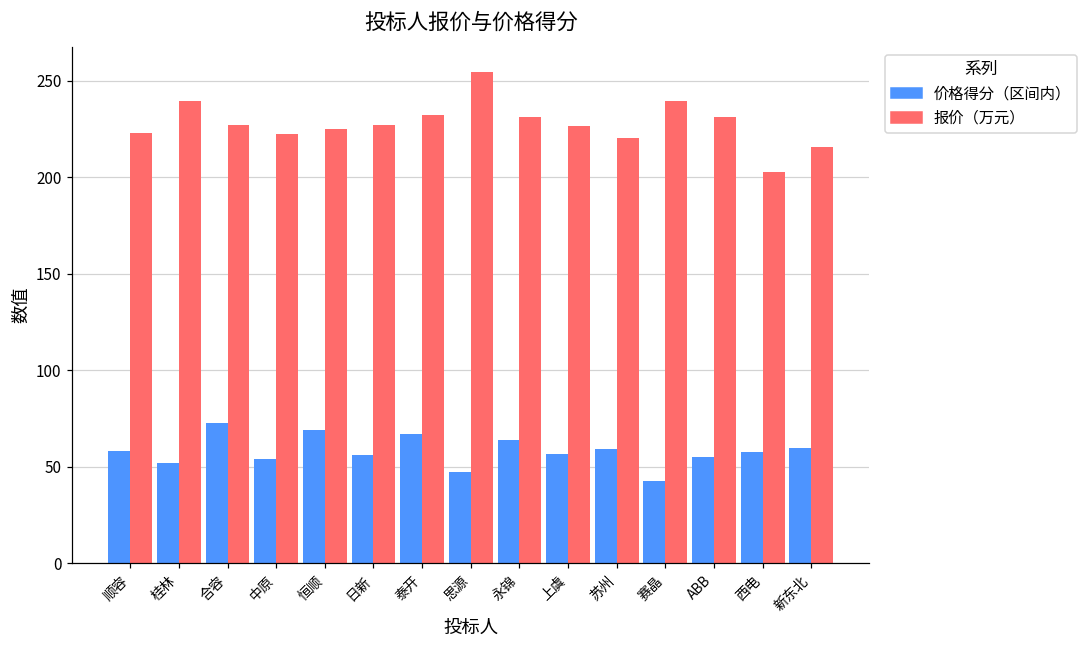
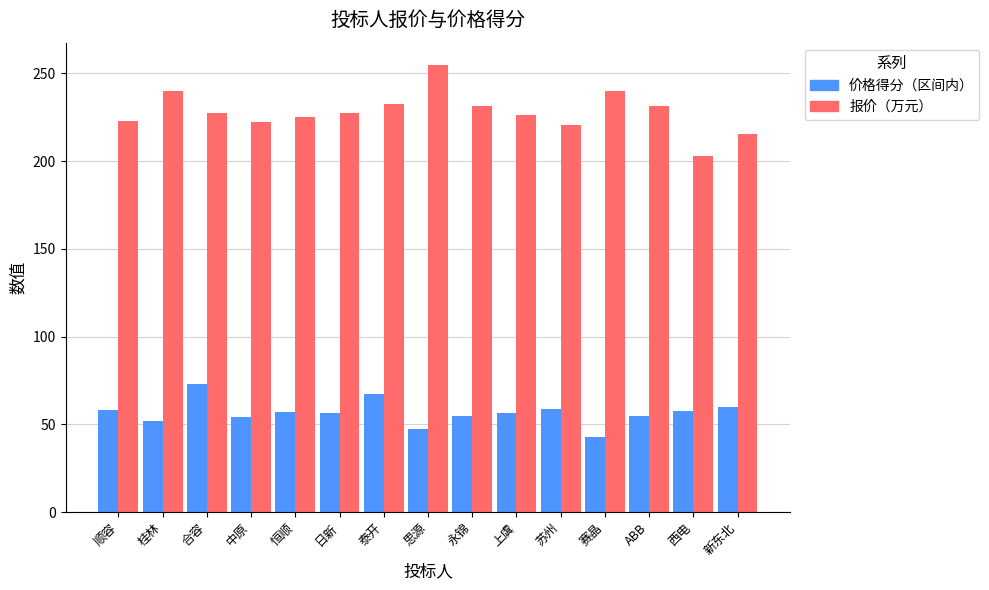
  {
    "价格得分（区间内）": {
      "顺容": 58,
      "桂林": 52,
      "合容": 73,
      "中原": 54,
-     "恒顺": 69,
+     "恒顺": 57,
      "日新": 56,
      "泰开": 67,
      "思源": 47,
-     "永锦": 64,
+     "永锦": 55,
      "上虞": 57,
      "苏州": 59,
      "赛晶": 43,
      "ABB": 55,
      "西电": 57,
      "新东北": 60
    },
    "报价（万元）": {
      "顺容": 223,
      "桂林": 240,
      "合容": 227,
      "中原": 222,
      "恒顺": 225,
      "日新": 227,
      "泰开": 232,
      "思源": 255,
      "永锦": 231,
      "上虞": 227,
      "苏州": 220,
      "赛晶": 240,
      "ABB": 231,
      "西电": 203,
      "新东北": 216
    }
  }
